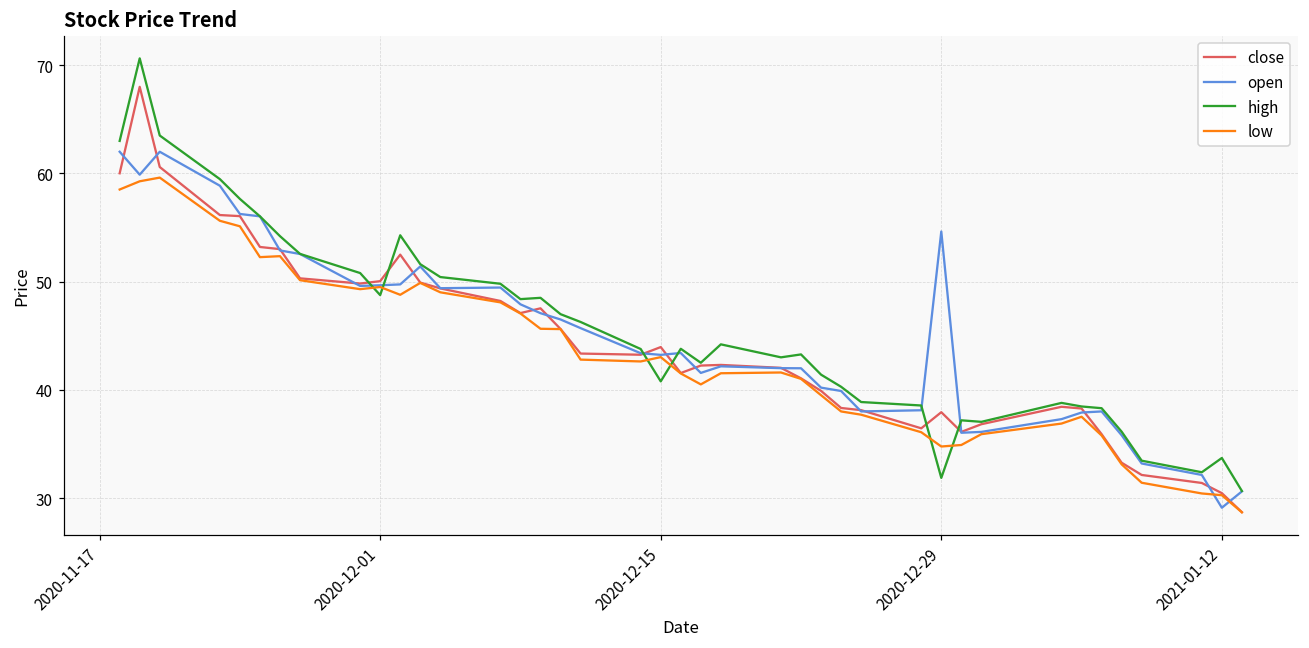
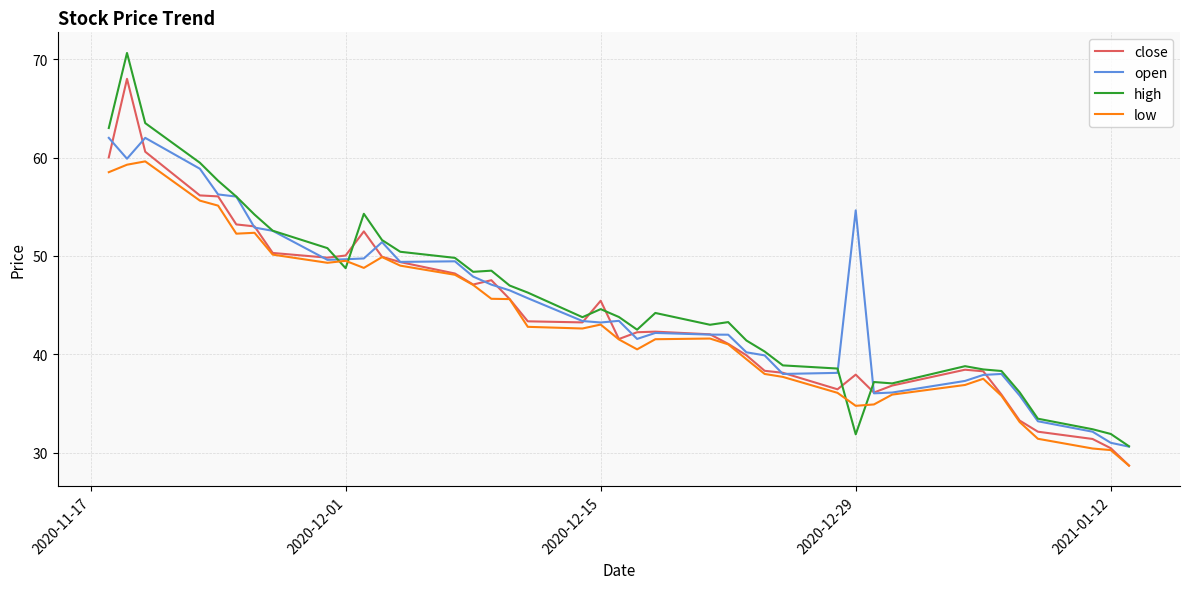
  {
    "close": {
      "2020-12-01": 50,
-     "2020-12-15": 44,
+     "2020-12-15": 45,
      "2020-12-29": 38
    },
    "open": {
      "2020-12-29": 55,
-     "2021-01-12": 29
+     "2021-01-12": 31
    },
    "high": {
      "2020-12-01": 49,
-     "2020-12-15": 41,
+     "2020-12-15": 45,
      "2020-12-29": 32,
-     "2021-01-12": 34
+     "2021-01-12": 32
    },
    "low": {
      "2020-12-29": 35
    }
  }
